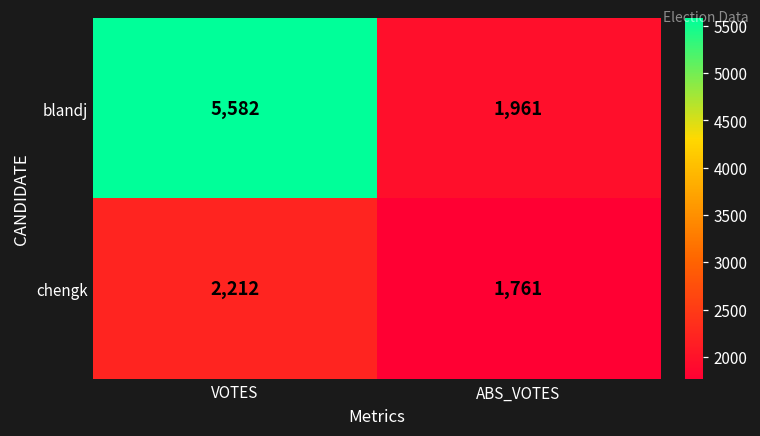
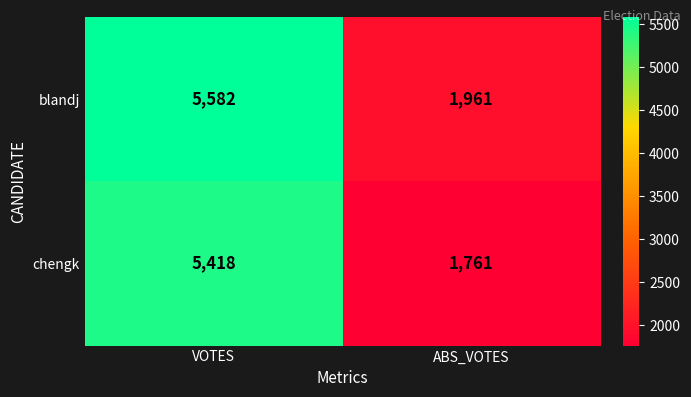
  {
    "blandj": {
      "VOTES": "5,582",
      "ABS_VOTES": "1,961"
    },
    "chengk": {
-     "VOTES": "2,212",
+     "VOTES": "5,418",
      "ABS_VOTES": "1,761"
    }
  }
